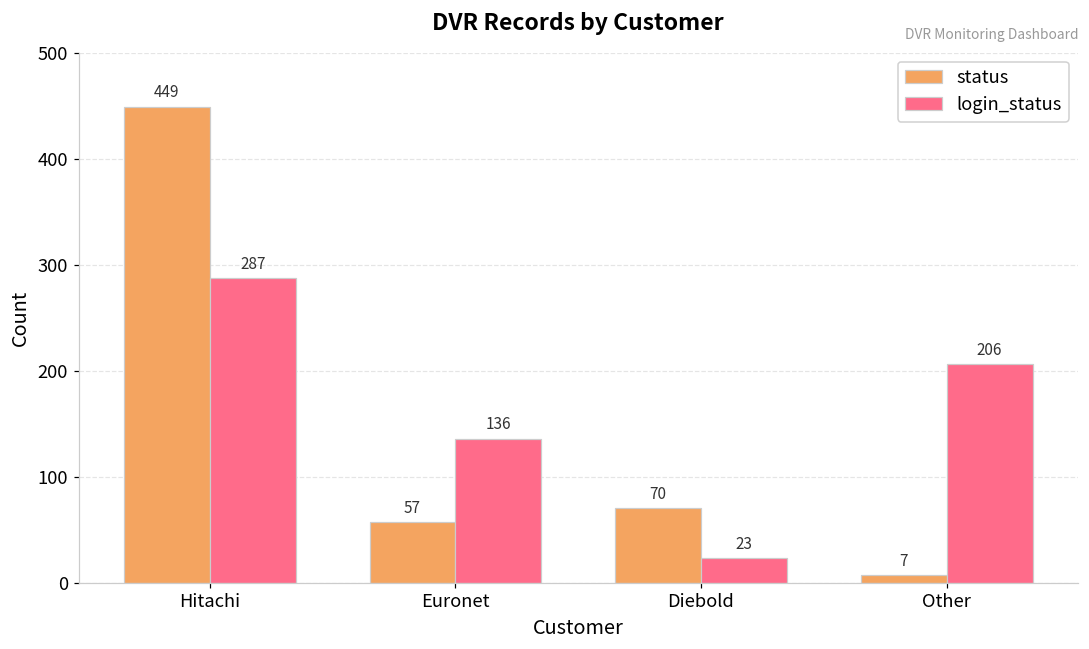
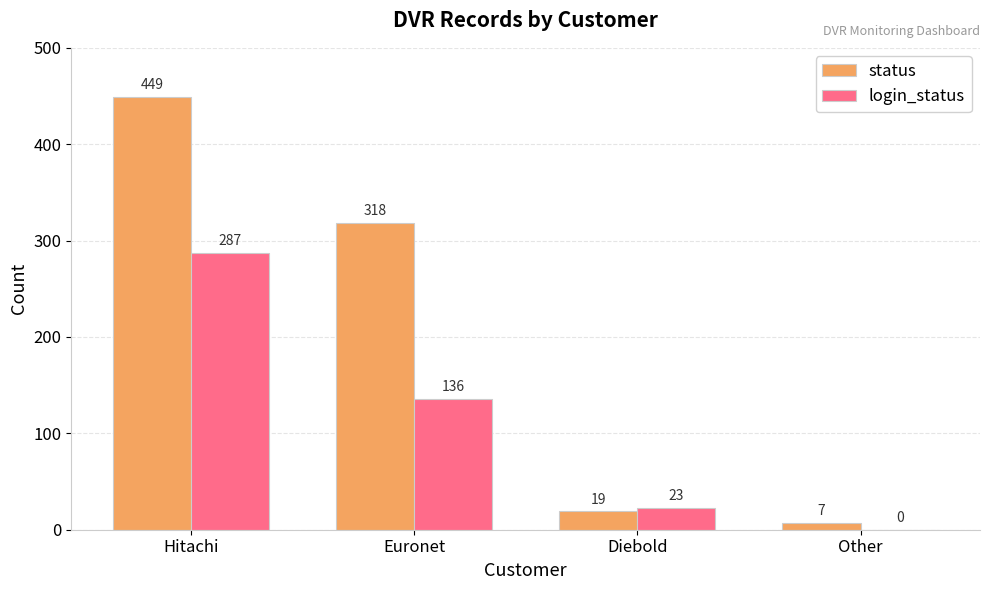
  {
    "status": {
      "Hitachi": 449,
-     "Euronet": 57,
-     "Diebold": 70,
+     "Euronet": 318,
+     "Diebold": 19,
      "Other": 7
    },
    "login_status": {
      "Hitachi": 287,
      "Euronet": 136,
      "Diebold": 23,
-     "Other": 206
+     "Other": 0
    }
  }
